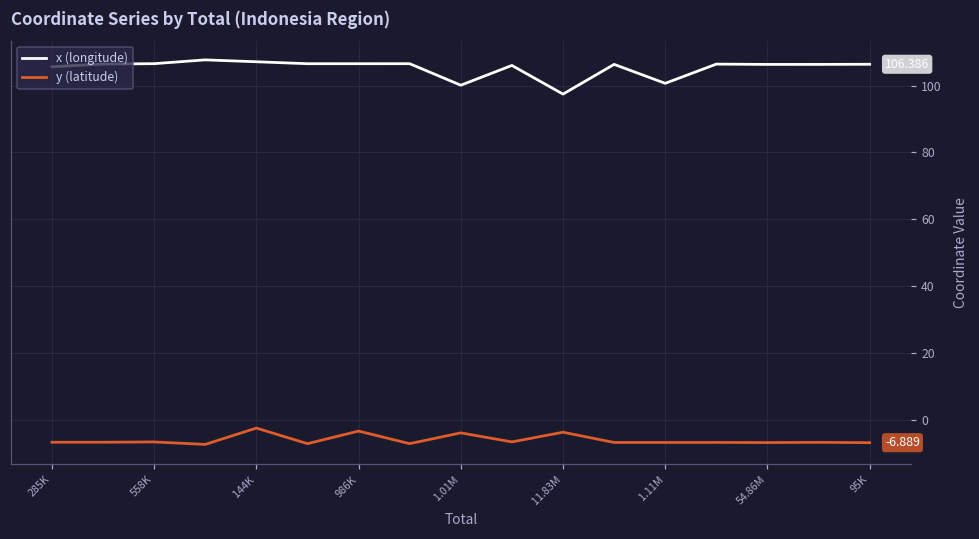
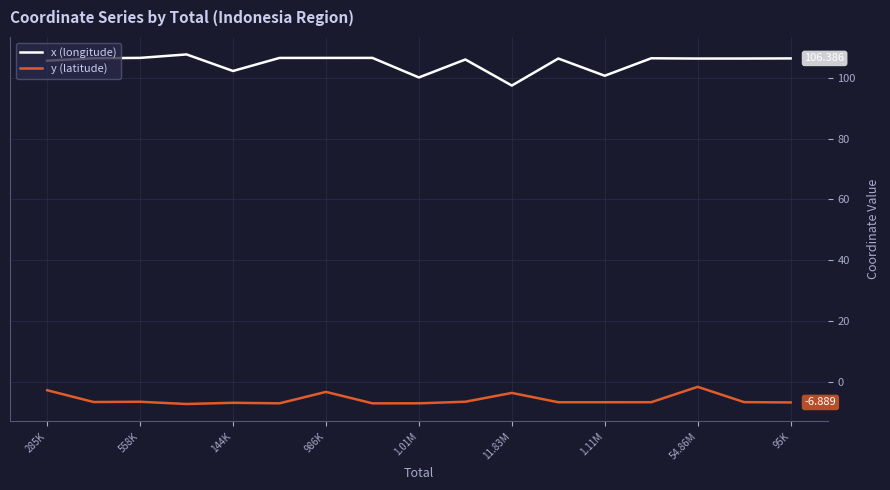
  {
    "x (longitude)": {
      "558K": 107,
-     "144K": 107,
+     "144K": 102,
      "986K": 107,
      "1.01M": 100,
      "11.83M": 97,
      "1.11M": 101,
      "54.86M": 106,
      "95K": 106
    },
    "y (latitude)": {
-     "285K": -7,
+     "285K": -3,
      "558K": -7,
-     "144K": -3,
+     "144K": -7,
      "986K": -3,
-     "1.01M": -4,
+     "1.01M": -7,
      "11.83M": -4,
      "1.11M": -7,
-     "54.86M": -7
+     "54.86M": -2
    }
  }
